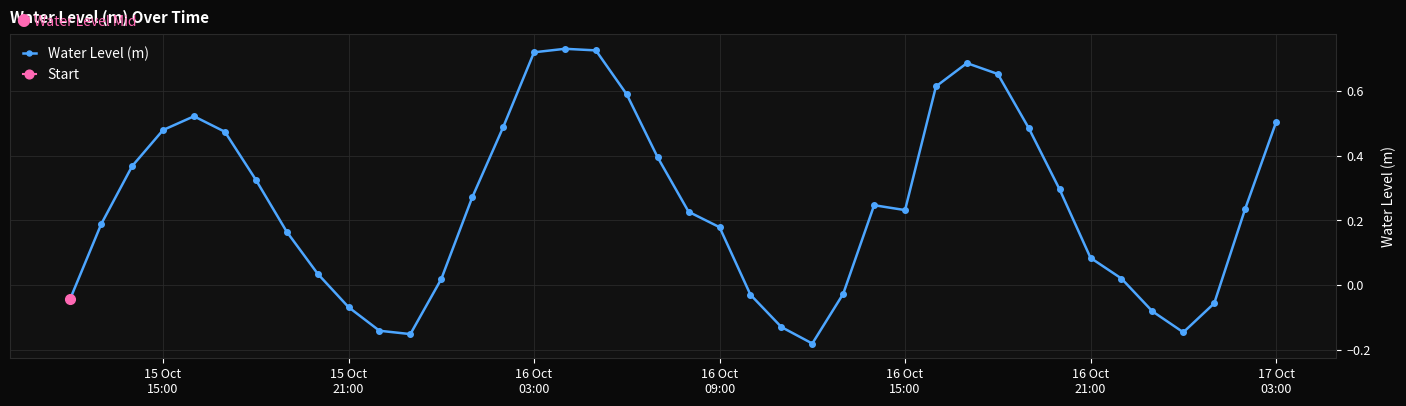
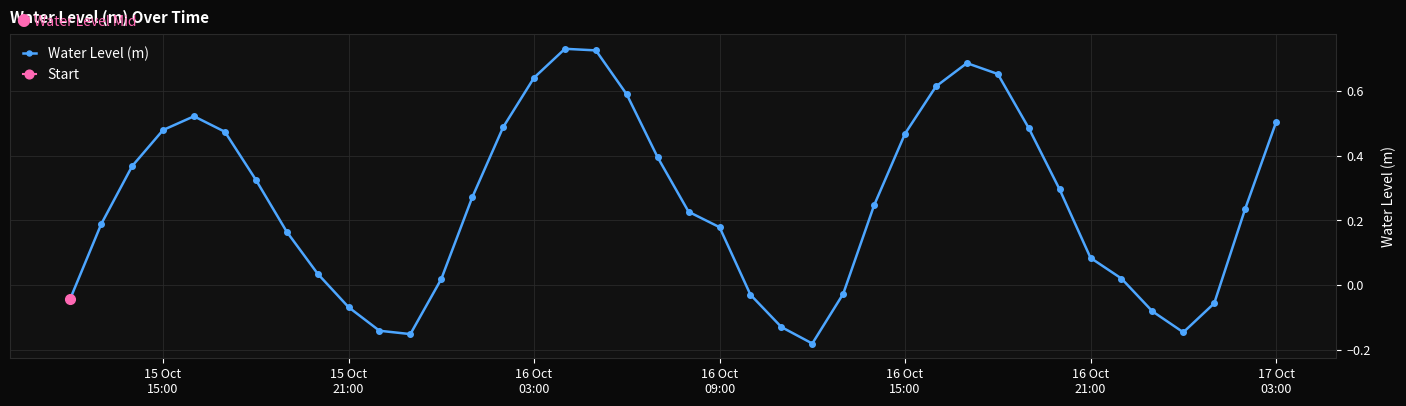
  {
    "Water Level (m)": {
      "15 Oct 15:00": 0.48,
      "15 Oct 21:00": -0.07,
-     "16 Oct 03:00": 0.72,
+     "16 Oct 03:00": 0.64,
      "16 Oct 09:00": 0.18,
-     "16 Oct 15:00": 0.23,
+     "16 Oct 15:00": 0.47,
      "16 Oct 21:00": 0.08,
      "17 Oct 03:00": 0.50
    }
  }
